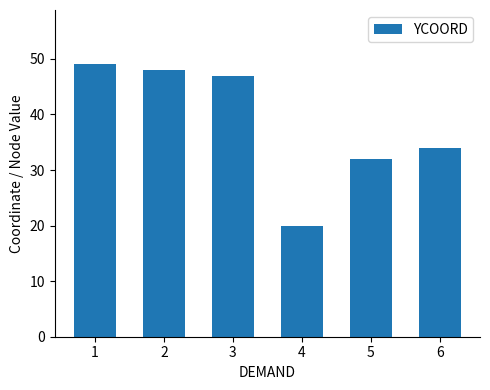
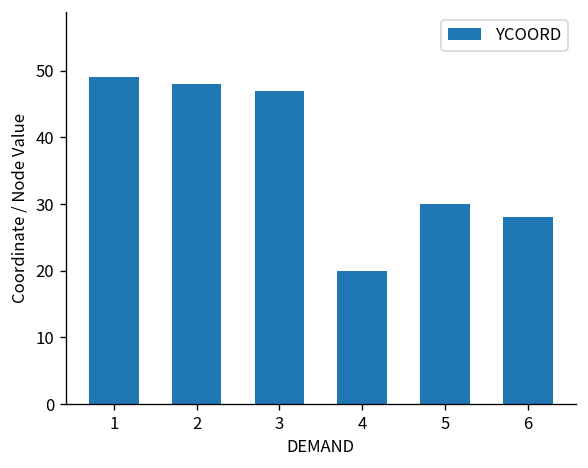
  {
    "1": 49,
    "2": 48,
    "3": 47,
    "4": 20,
-   "5": 32,
-   "6": 34
+   "5": 30,
+   "6": 28
  }
